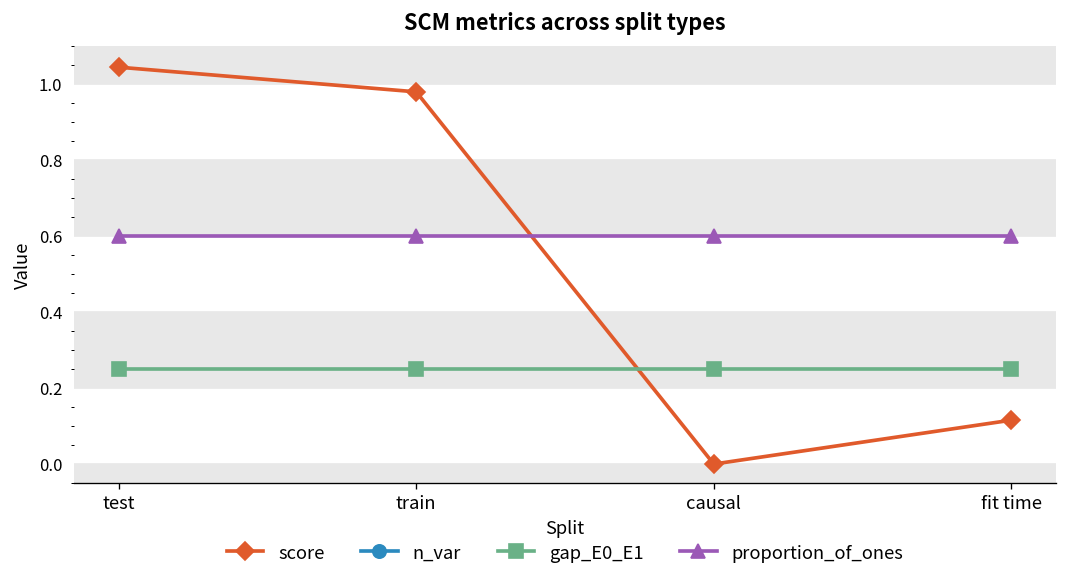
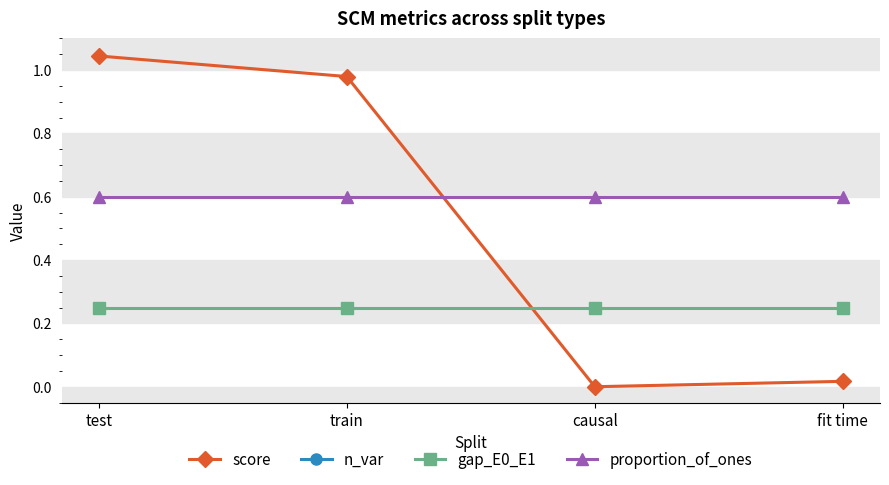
  {
    "score": {
      "test": 1.04,
      "train": 0.98,
      "causal": 0.00,
-     "fit time": 0.12
+     "fit time": 0.02
    },
    "gap_E0_E1": {
      "test": 0.25,
      "train": 0.25,
      "causal": 0.25,
      "fit time": 0.25
    },
    "proportion_of_ones": {
      "test": 0.60,
      "train": 0.60,
      "causal": 0.60,
      "fit time": 0.60
    }
  }
